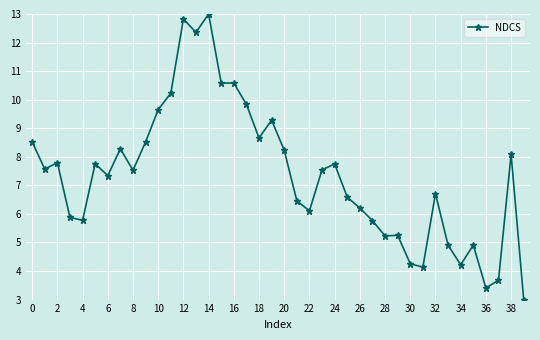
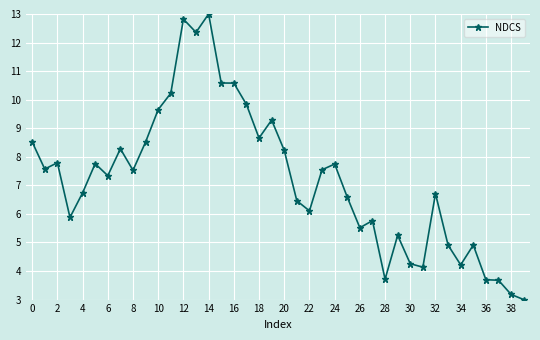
  {
    "0": 8.5,
    "2": 7.8,
-   "4": 5.8,
+   "4": 6.7,
    "6": 7.3,
    "8": 7.5,
    "10": 9.7,
    "12": 12.8,
    "14": 13.0,
    "16": 10.6,
    "18": 8.7,
    "20": 8.2,
    "22": 6.1,
    "24": 7.7,
-   "26": 6.2,
-   "28": 5.2,
+   "26": 5.5,
+   "28": 3.7,
    "30": 4.3,
    "32": 6.7,
    "34": 4.2,
-   "36": 3.4,
-   "38": 8.1
+   "36": 3.7,
+   "38": 3.2
  }
